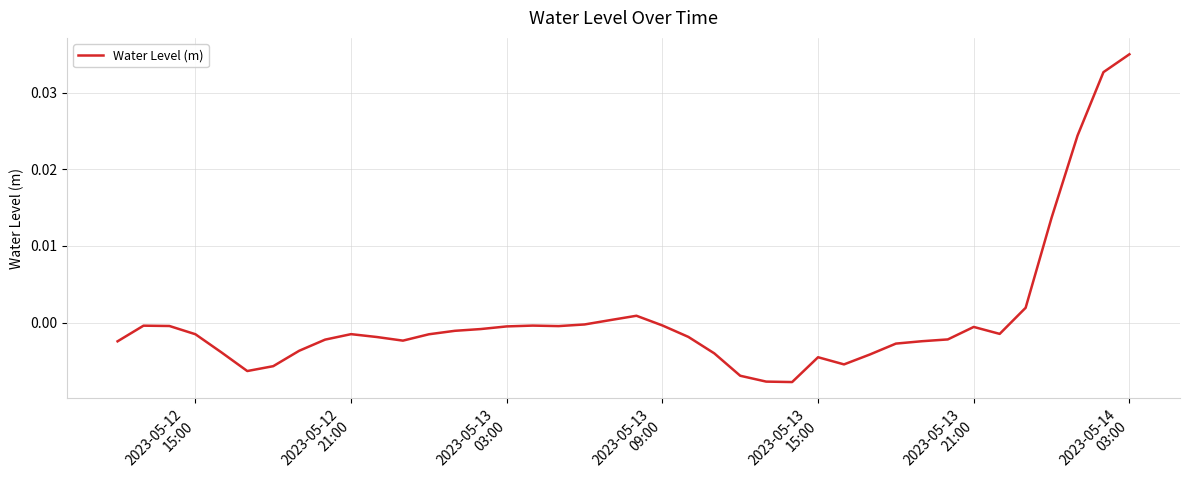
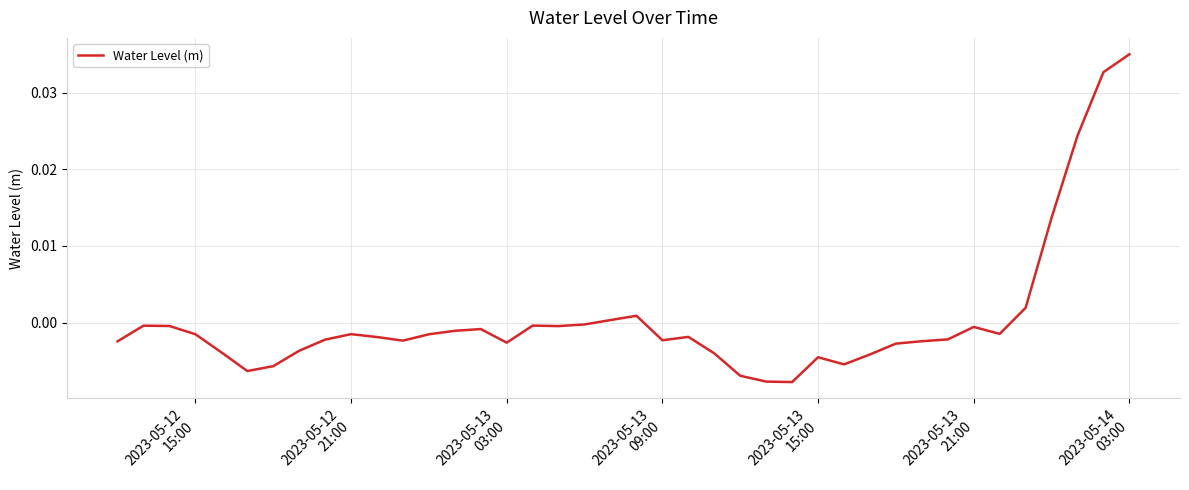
  {
    "2023-05-12 15:00": -0.002,
    "2023-05-12 21:00": -0.002,
-   "2023-05-13 03:00": 0.000,
-   "2023-05-13 09:00": 0.000,
+   "2023-05-13 03:00": -0.003,
+   "2023-05-13 09:00": -0.002,
    "2023-05-13 15:00": -0.005,
    "2023-05-13 21:00": -0.001,
    "2023-05-14 03:00": 0.035
  }
